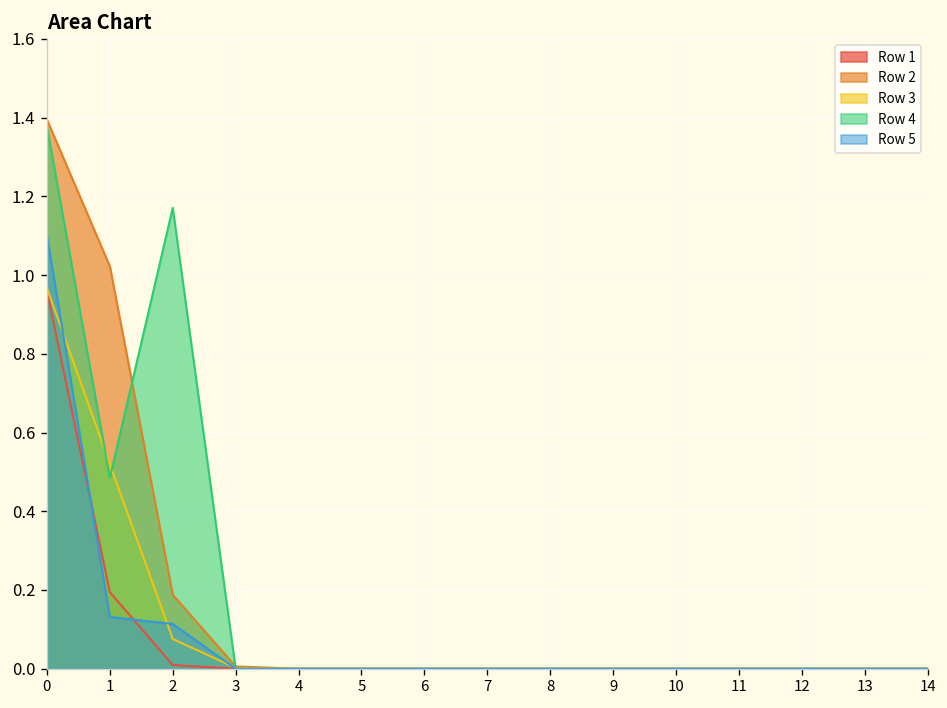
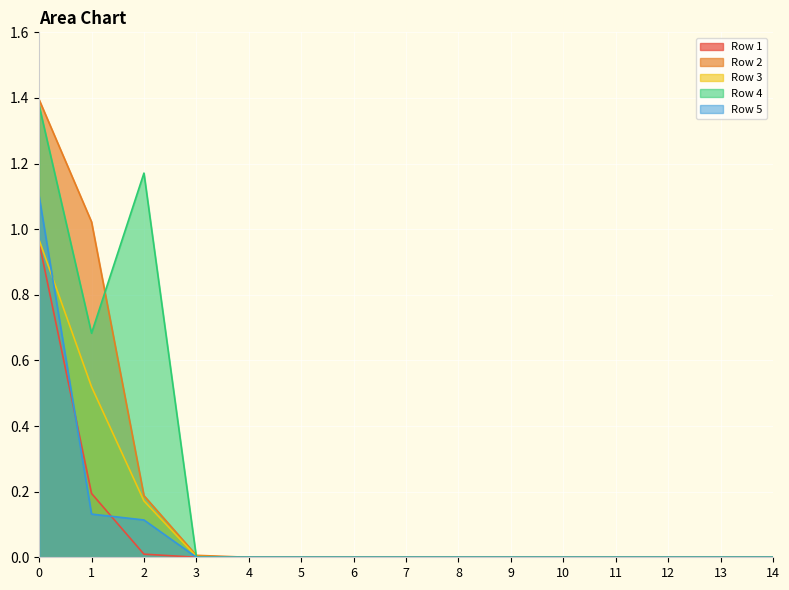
  {
    "Row 3": {
      "0": 0.97,
      "1": 0.52,
-     "2": 0.08
+     "2": 0.17
    },
    "Row 4": {
      "0": 1.38,
-     "1": 0.48,
+     "1": 0.68,
      "2": 1.17
    },
    "Row 5": {
      "0": 1.10,
      "1": 0.13,
      "2": 0.11
    }
  }
